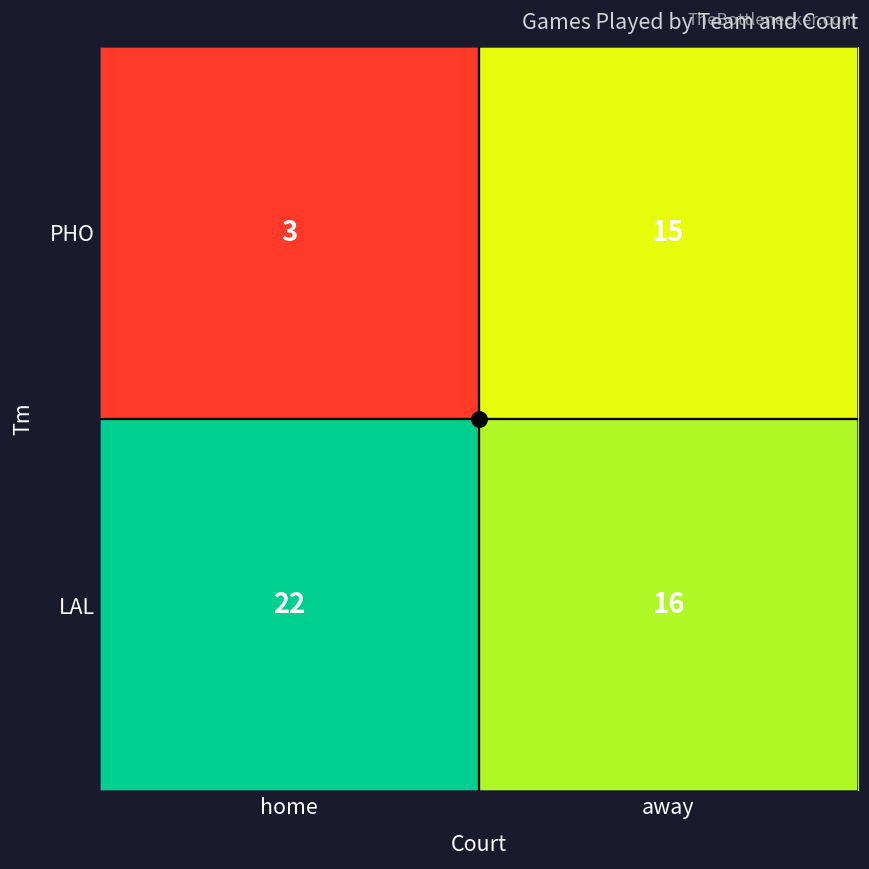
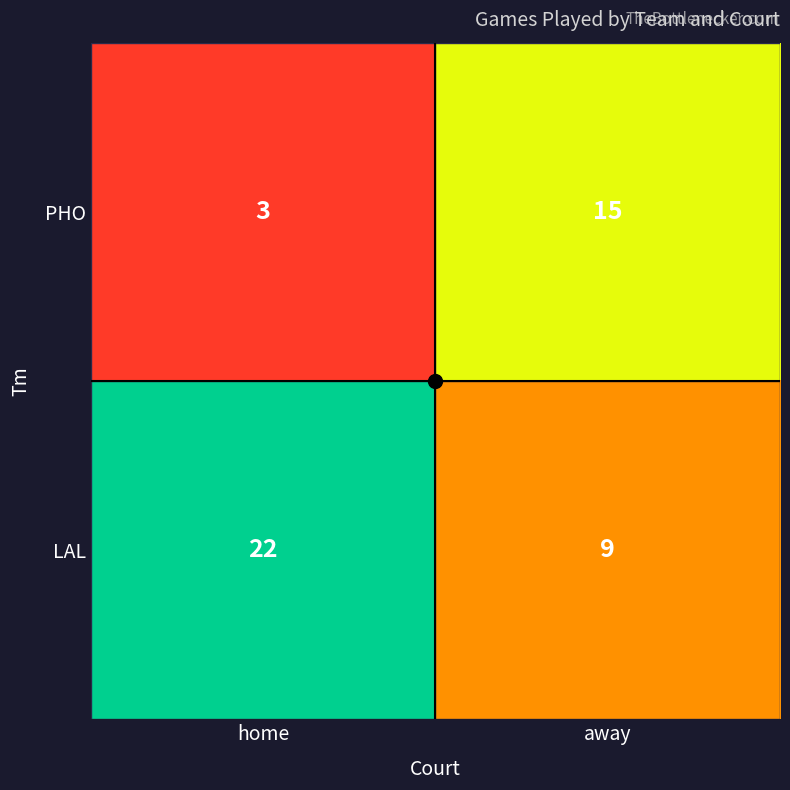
  {
    "PHO": {
      "home": 3,
      "away": 15
    },
    "LAL": {
      "home": 22,
-     "away": 16
+     "away": 9
    }
  }
